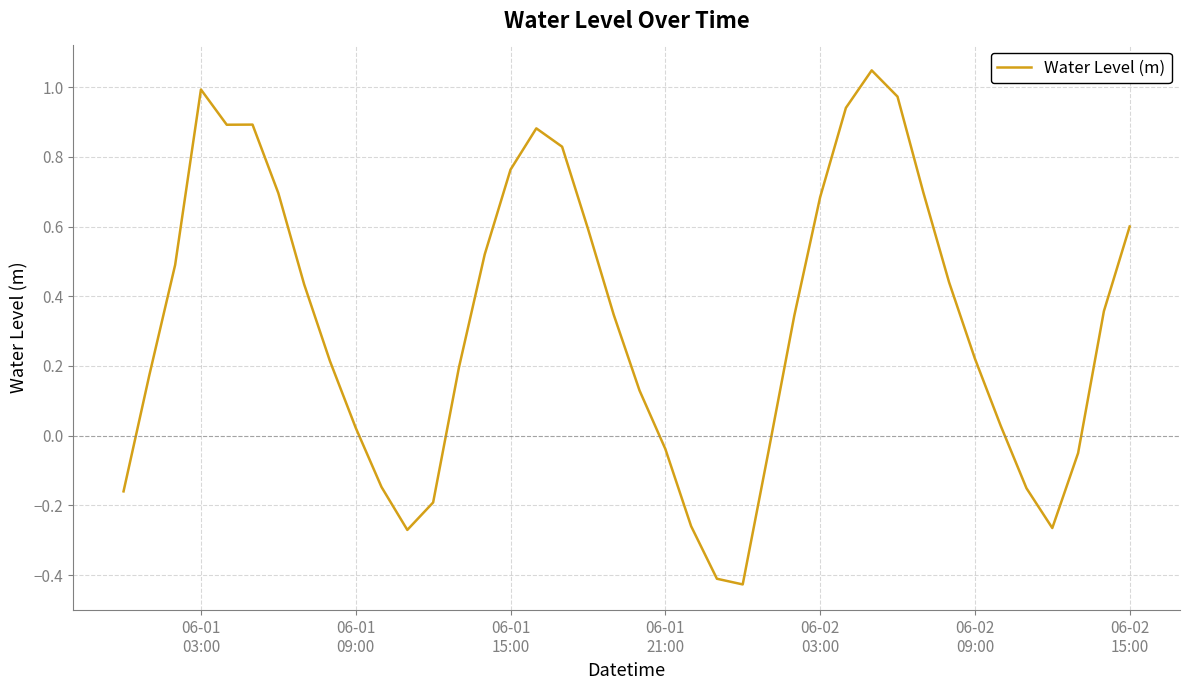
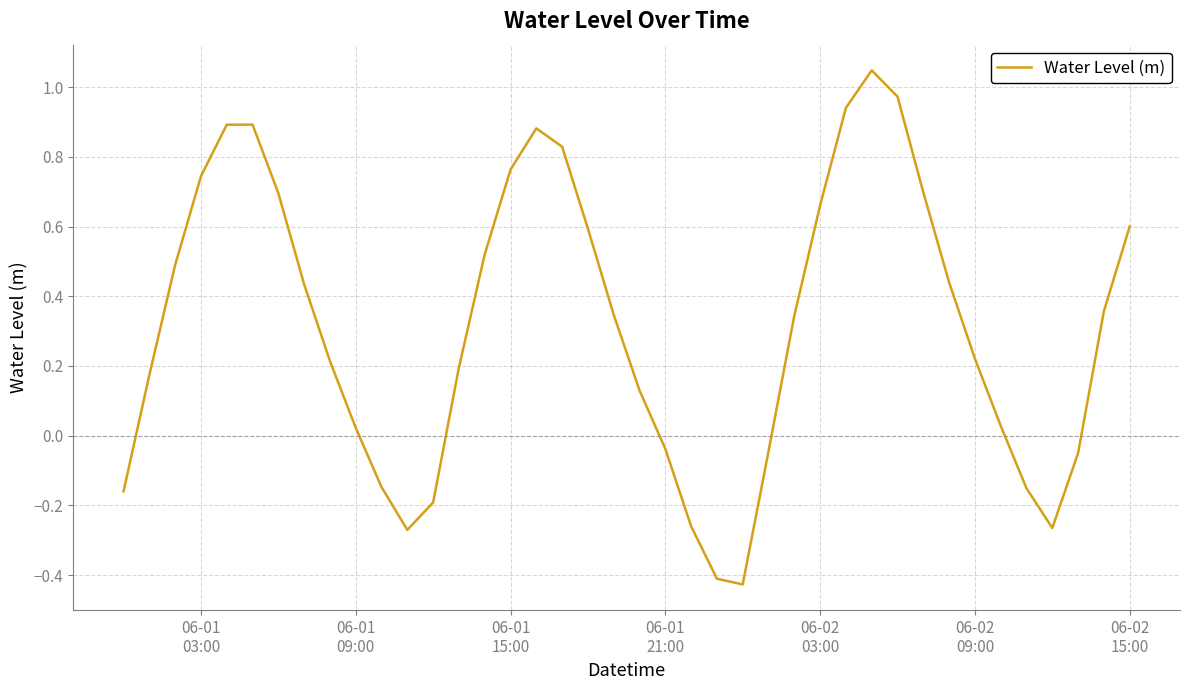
  {
-   "06-01 03:00": 0.99,
+   "06-01 03:00": 0.74,
    "06-01 09:00": 0.02,
    "06-01 15:00": 0.76,
    "06-01 21:00": -0.04,
-   "06-02 03:00": 0.68,
+   "06-02 03:00": 0.66,
    "06-02 09:00": 0.22,
    "06-02 15:00": 0.60
  }
